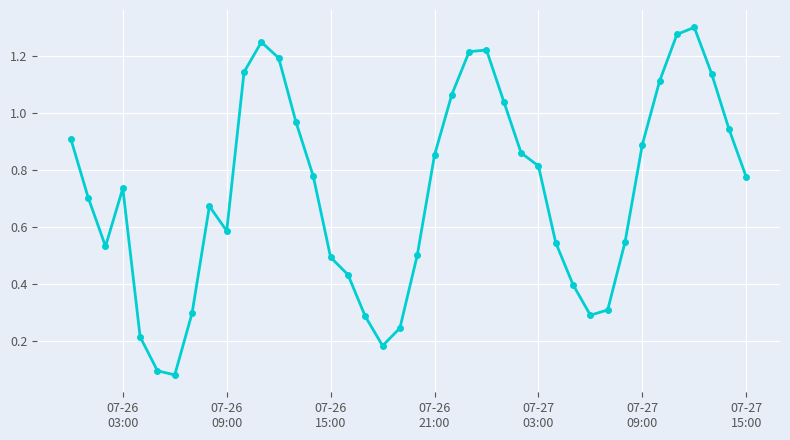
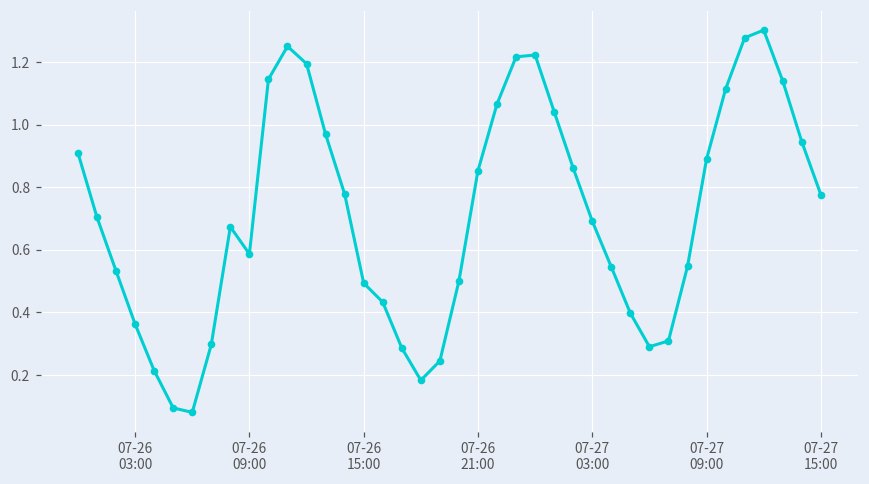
  {
-   "07-26 03:00": 0.74,
+   "07-26 03:00": 0.36,
    "07-26 09:00": 0.59,
    "07-26 15:00": 0.49,
    "07-26 21:00": 0.85,
-   "07-27 03:00": 0.82,
+   "07-27 03:00": 0.69,
    "07-27 09:00": 0.89,
    "07-27 15:00": 0.78
  }
